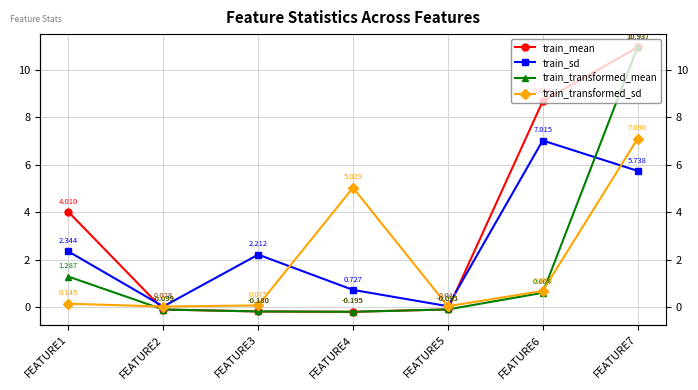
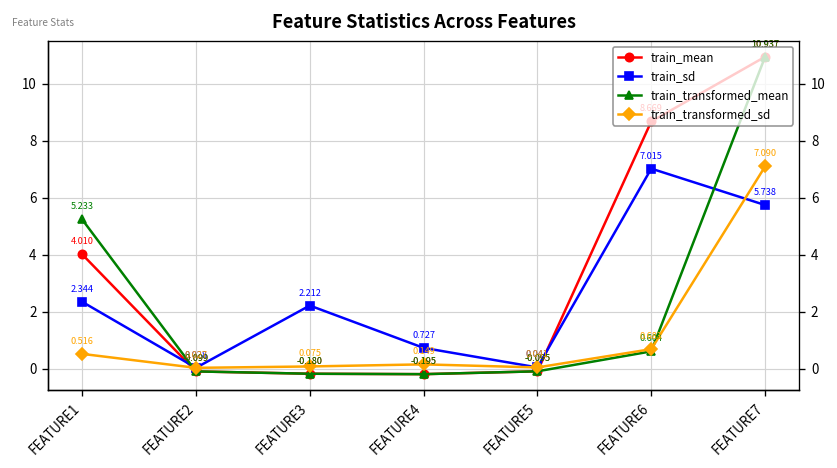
  {
    "train_mean": {
      "FEATURE1": 4.010
    },
    "train_sd": {
      "FEATURE1": 2.344,
      "FEATURE3": 2.212,
      "FEATURE4": 0.727,
      "FEATURE6": 7.015,
      "FEATURE7": 5.738
    },
    "train_transformed_mean": {
-     "FEATURE1": 1.287
+     "FEATURE1": 5.233
    },
    "train_transformed_sd": {
-     "FEATURE1": 0.145,
-     "FEATURE4": 5.029,
+     "FEATURE1": 0.516,
+     "FEATURE4": 0.149,
      "FEATURE7": 7.090
    }
  }
